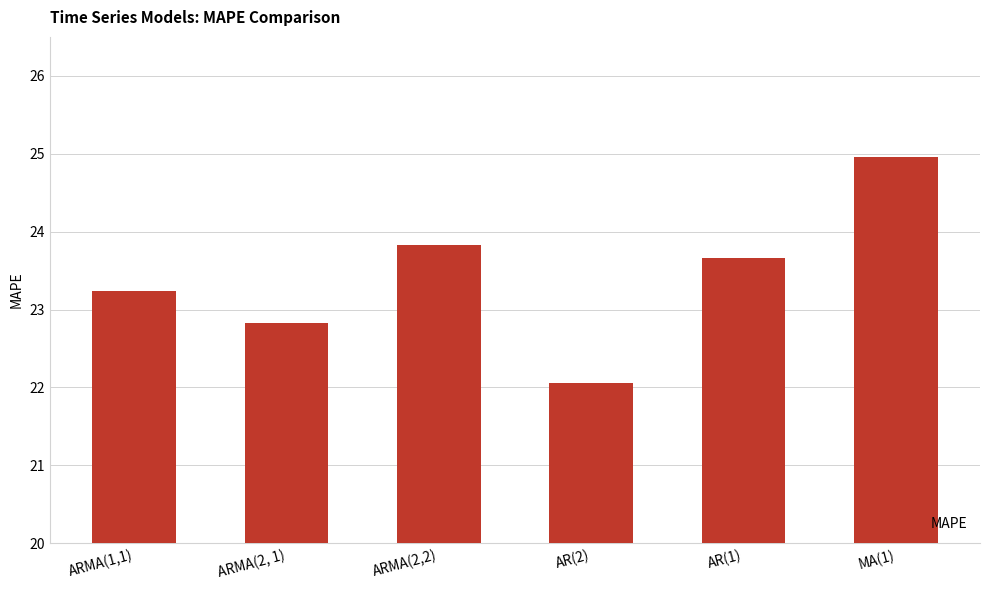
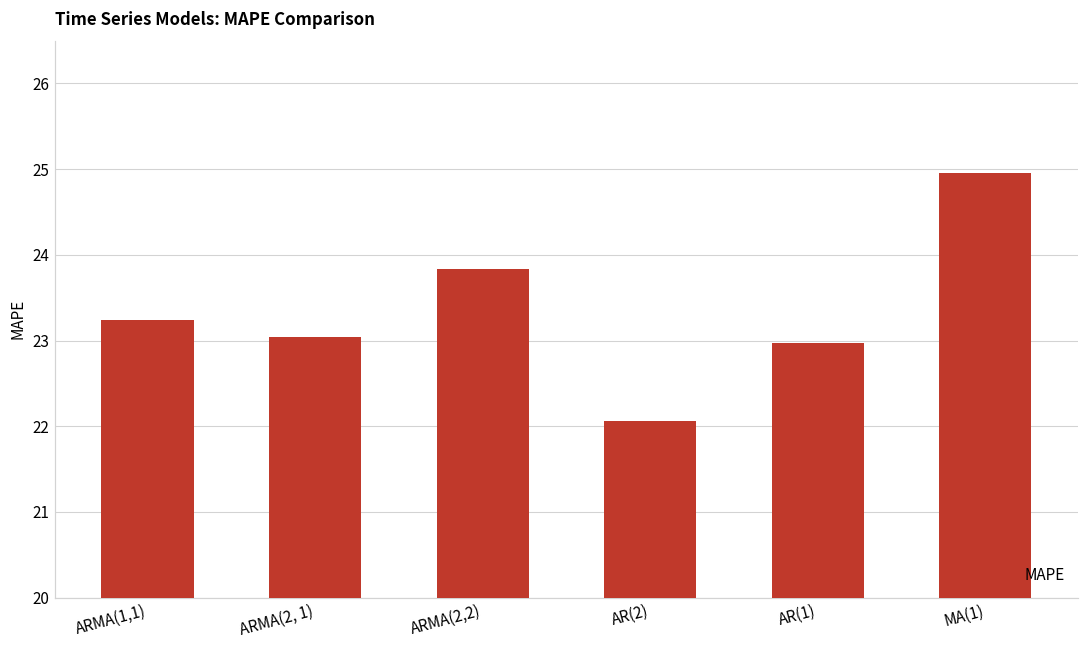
  {
    "ARMA(1,1)": 23.2,
-   "ARMA(2, 1)": 22.8,
+   "ARMA(2, 1)": 23.0,
    "ARMA(2,2)": 23.8,
    "AR(2)": 22.1,
-   "AR(1)": 23.7,
+   "AR(1)": 23.0,
    "MA(1)": 25.0
  }
